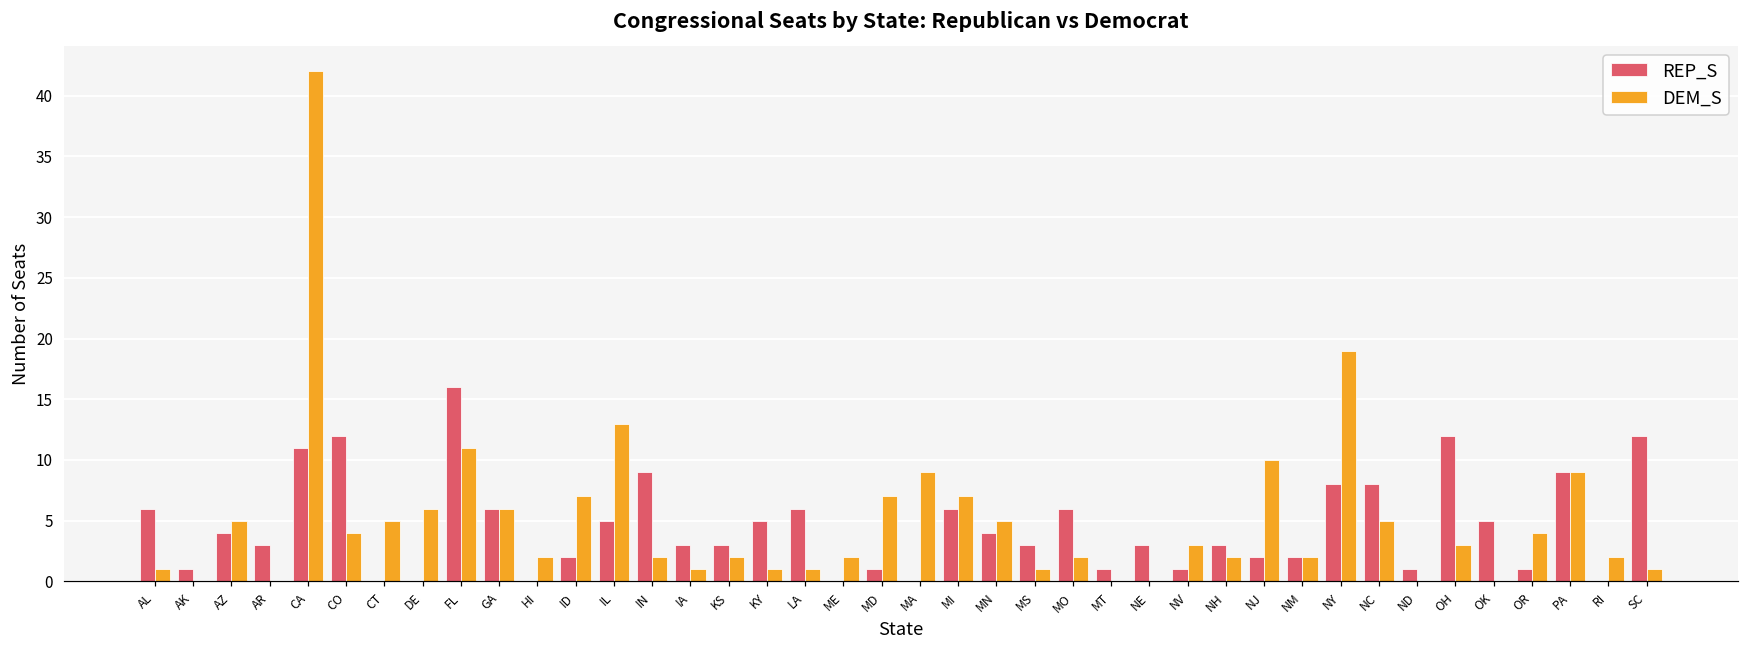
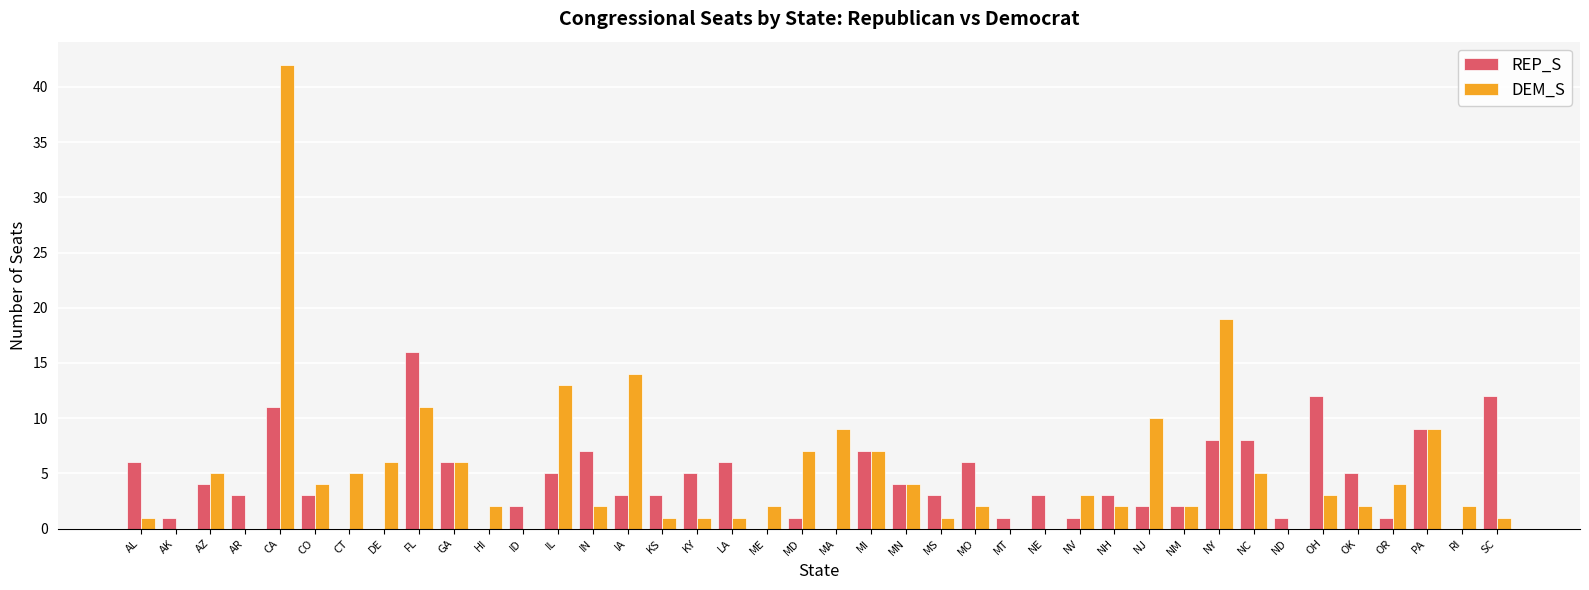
  {
    "REP_S": {
      "AL": 6,
      "AK": 1,
      "AZ": 4,
      "AR": 3,
      "CA": 11,
-     "CO": 12,
+     "CO": 3,
      "CT": 0,
      "DE": 0,
      "FL": 16,
      "GA": 6,
      "HI": 0,
      "ID": 2,
      "IL": 5,
-     "IN": 9,
+     "IN": 7,
      "IA": 3,
      "KS": 3,
      "KY": 5,
      "LA": 6,
      "ME": 0,
      "MD": 1,
      "MA": 0,
-     "MI": 6,
+     "MI": 7,
      "MN": 4,
      "MS": 3,
      "MO": 6,
      "MT": 1,
      "NE": 3,
      "NV": 1,
      "NH": 3,
      "NJ": 2,
      "NM": 2,
      "NY": 8,
      "NC": 8,
      "ND": 1,
      "OH": 12,
      "OK": 5,
      "OR": 1,
      "PA": 9,
      "RI": 0,
      "SC": 12
    },
    "DEM_S": {
      "AL": 1,
      "AK": 0,
      "AZ": 5,
      "AR": 0,
      "CA": 42,
      "CO": 4,
      "CT": 5,
      "DE": 6,
      "FL": 11,
      "GA": 6,
      "HI": 2,
-     "ID": 7,
+     "ID": 0,
      "IL": 13,
      "IN": 2,
-     "IA": 1,
-     "KS": 2,
+     "IA": 14,
+     "KS": 1,
      "KY": 1,
      "LA": 1,
      "ME": 2,
      "MD": 7,
      "MA": 9,
      "MI": 7,
-     "MN": 5,
+     "MN": 4,
      "MS": 1,
      "MO": 2,
      "MT": 0,
      "NE": 0,
      "NV": 3,
      "NH": 2,
      "NJ": 10,
      "NM": 2,
      "NY": 19,
      "NC": 5,
      "ND": 0,
      "OH": 3,
-     "OK": 0,
+     "OK": 2,
      "OR": 4,
      "PA": 9,
      "RI": 2,
      "SC": 1
    }
  }
